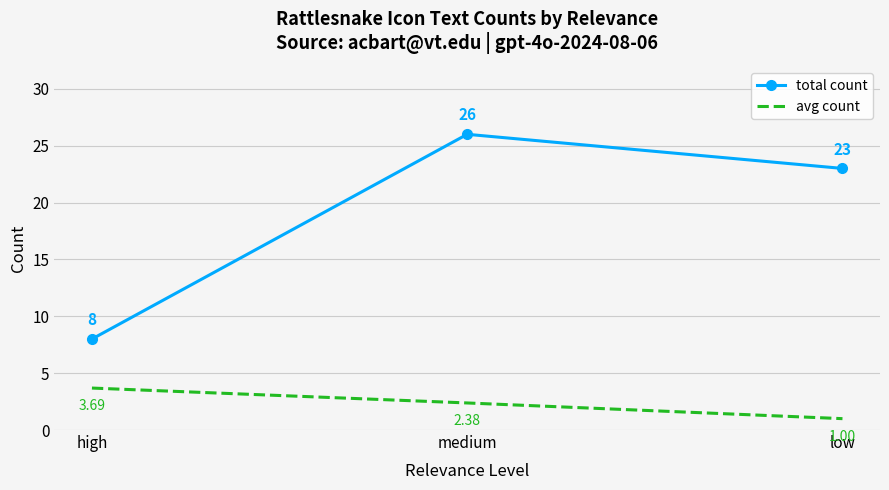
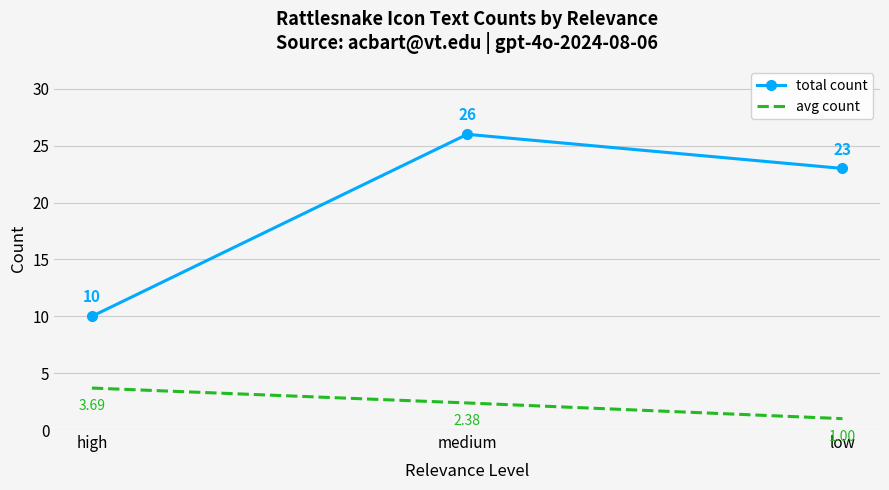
  {
    "total count": {
-     "high": 8,
+     "high": 10,
      "medium": 26,
      "low": 23
    },
    "avg count": {
      "high": 3.69,
      "medium": 2.38,
      "low": 1.00
    }
  }
